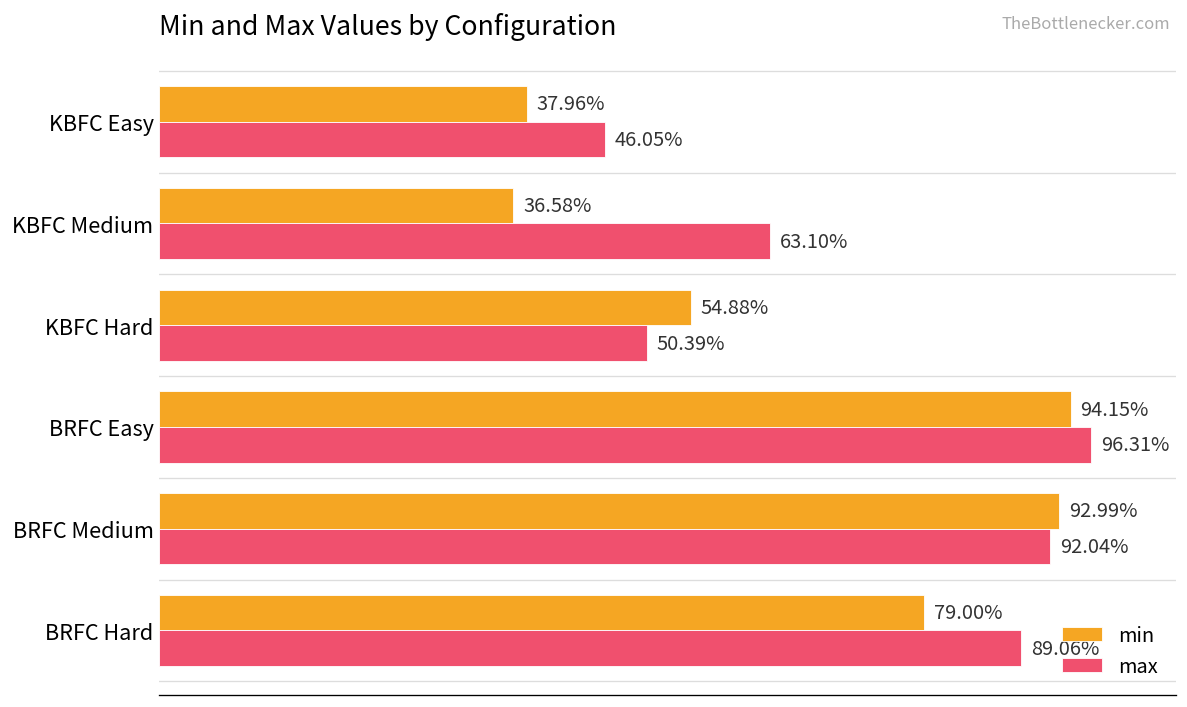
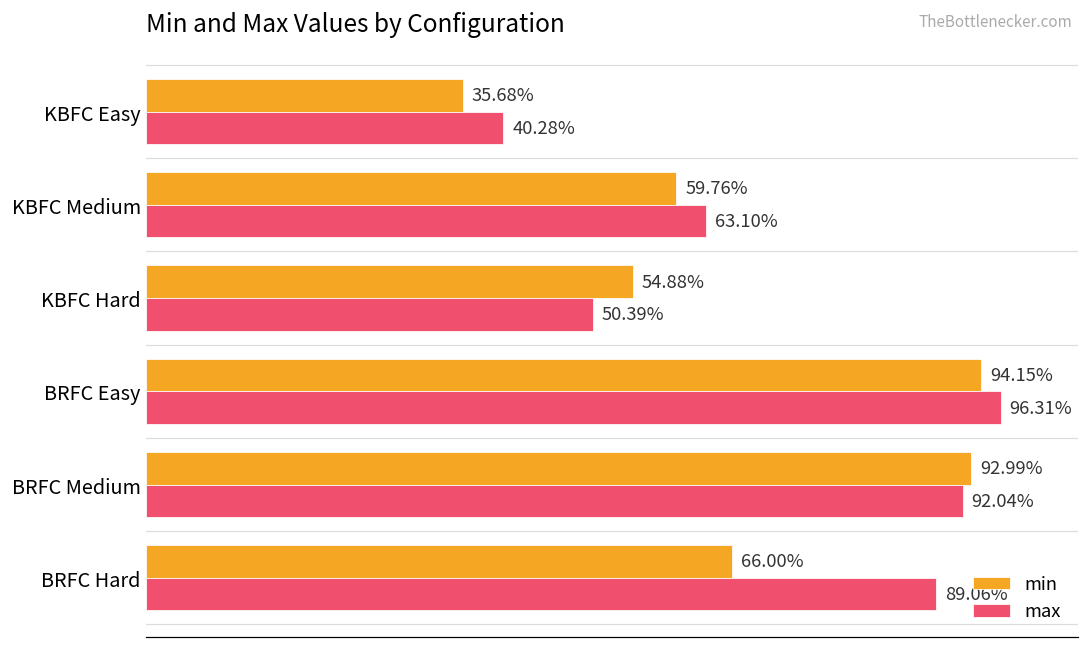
  {
    "min": {
-     "KBFC Easy": "37.96%",
-     "KBFC Medium": "36.58%",
+     "KBFC Easy": "35.68%",
+     "KBFC Medium": "59.76%",
      "KBFC Hard": "54.88%",
      "BRFC Easy": "94.15%",
      "BRFC Medium": "92.99%",
-     "BRFC Hard": "79.00%"
+     "BRFC Hard": "66.00%"
    },
    "max": {
-     "KBFC Easy": "46.05%",
+     "KBFC Easy": "40.28%",
      "KBFC Medium": "63.10%",
      "KBFC Hard": "50.39%",
      "BRFC Easy": "96.31%",
      "BRFC Medium": "92.04%",
      "BRFC Hard": "89.06%"
    }
  }
